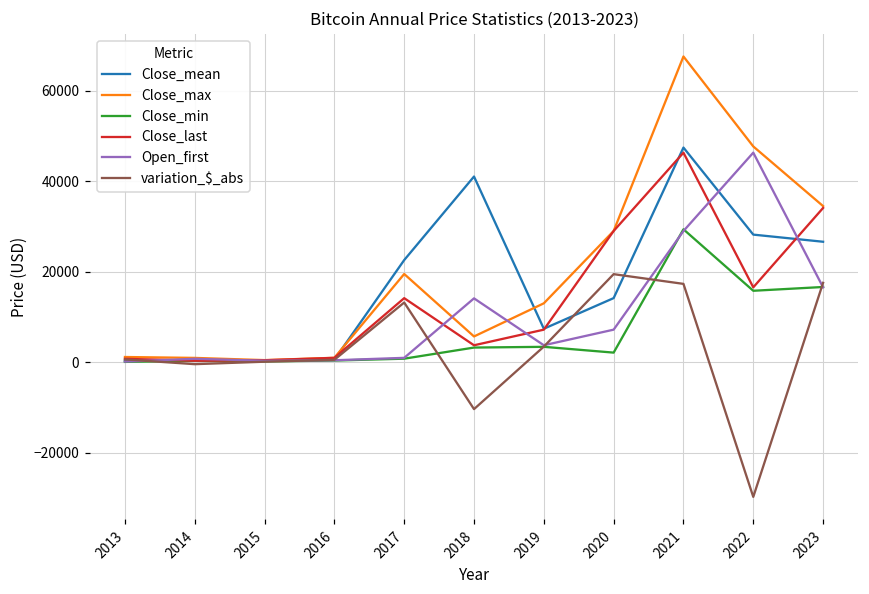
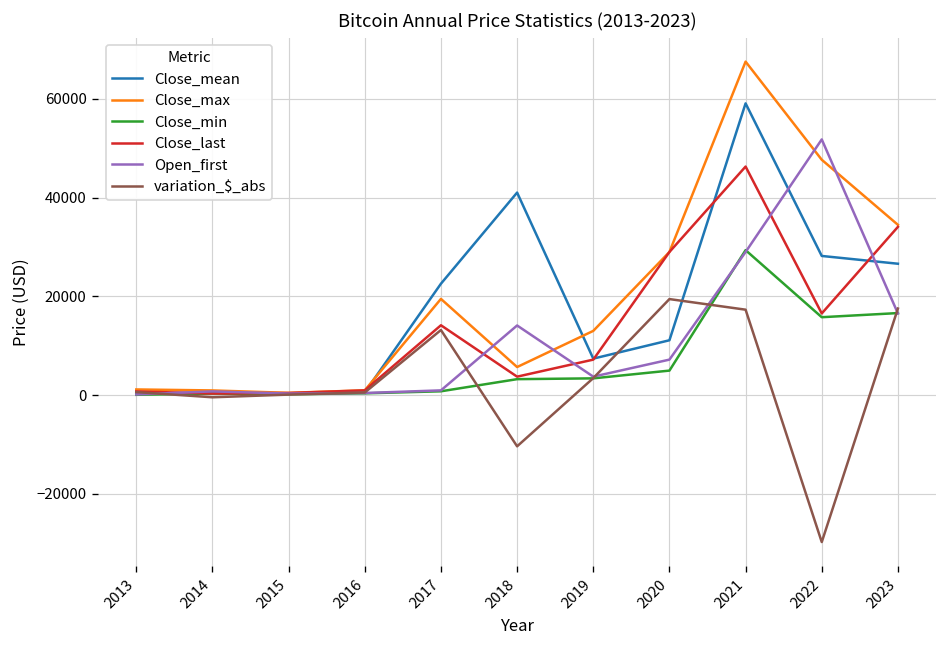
  {
    "Close_mean": {
      "2017": 23000,
      "2018": 41000,
-     "2020": 14000,
-     "2021": 47000,
+     "2020": 11000,
+     "2021": 59000,
      "2022": 28000,
      "2023": 27000
    },
    "Close_max": {
      "2017": 19000,
      "2018": 6000,
      "2019": 13000,
      "2021": 68000,
      "2022": 48000
    },
    "Close_min": {
-     "2020": 2000,
+     "2020": 5000,
      "2022": 16000
    },
    "Close_last": {
      "2017": 14000,
      "2021": 46000,
      "2022": 17000
    },
    "Open_first": {
      "2018": 14000,
      "2020": 7000,
-     "2022": 46000
+     "2022": 52000
    },
    "variation_$_abs": {
      "2014": 0,
      "2017": 13000,
      "2018": -10000,
      "2020": 19000,
      "2021": 17000,
      "2022": -30000,
      "2023": 18000
    }
  }
